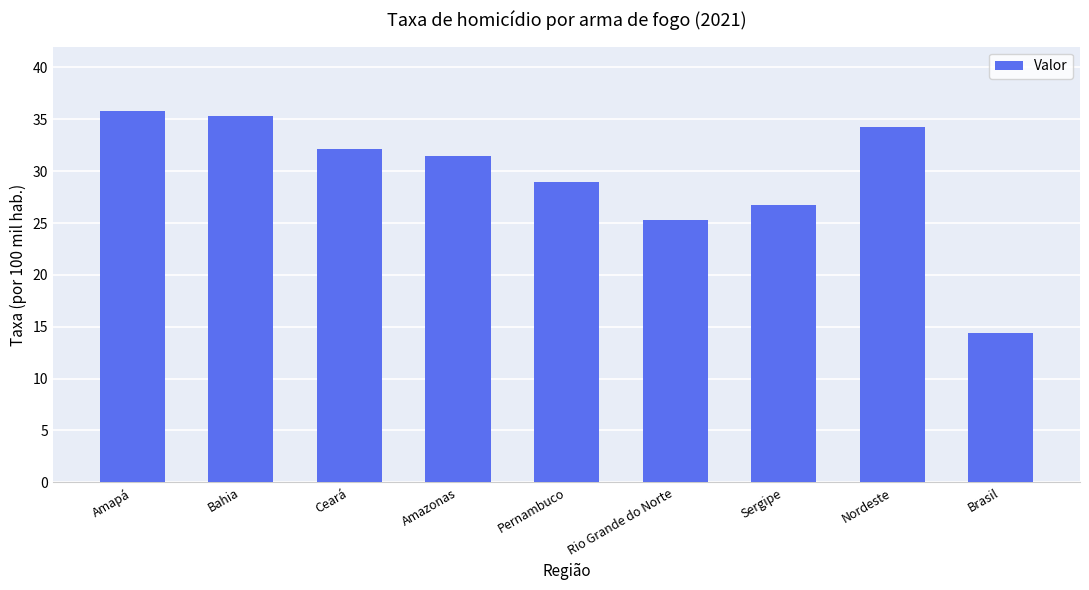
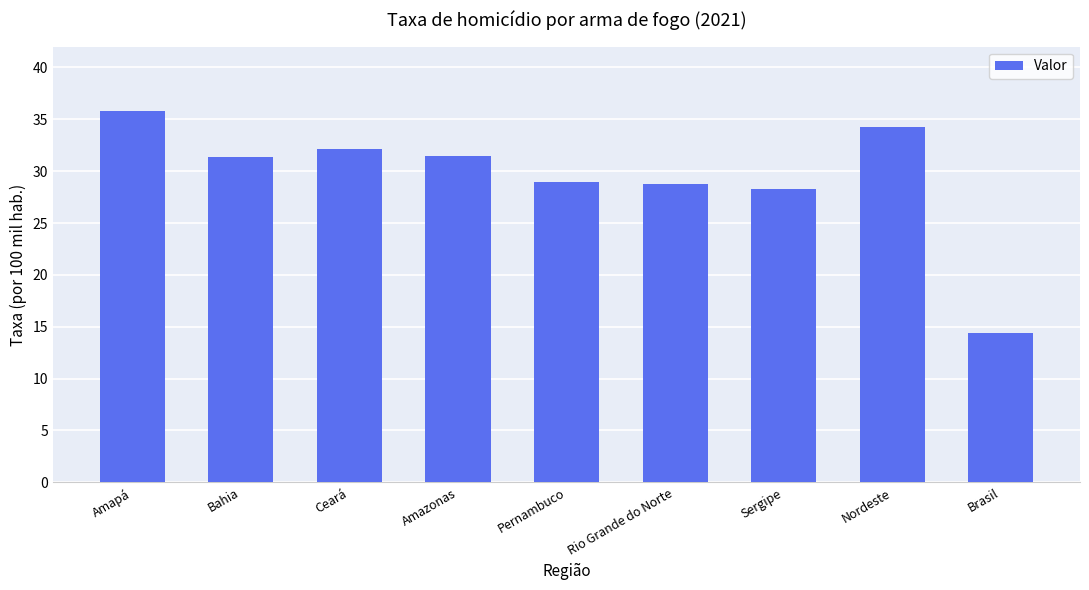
  {
    "Amapá": 35.8,
-   "Bahia": 35.3,
+   "Bahia": 31.4,
    "Ceará": 32.2,
    "Amazonas": 31.5,
    "Pernambuco": 29.0,
-   "Rio Grande do Norte": 25.3,
-   "Sergipe": 26.7,
+   "Rio Grande do Norte": 28.7,
+   "Sergipe": 28.3,
    "Nordeste": 34.2,
    "Brasil": 14.4
  }
